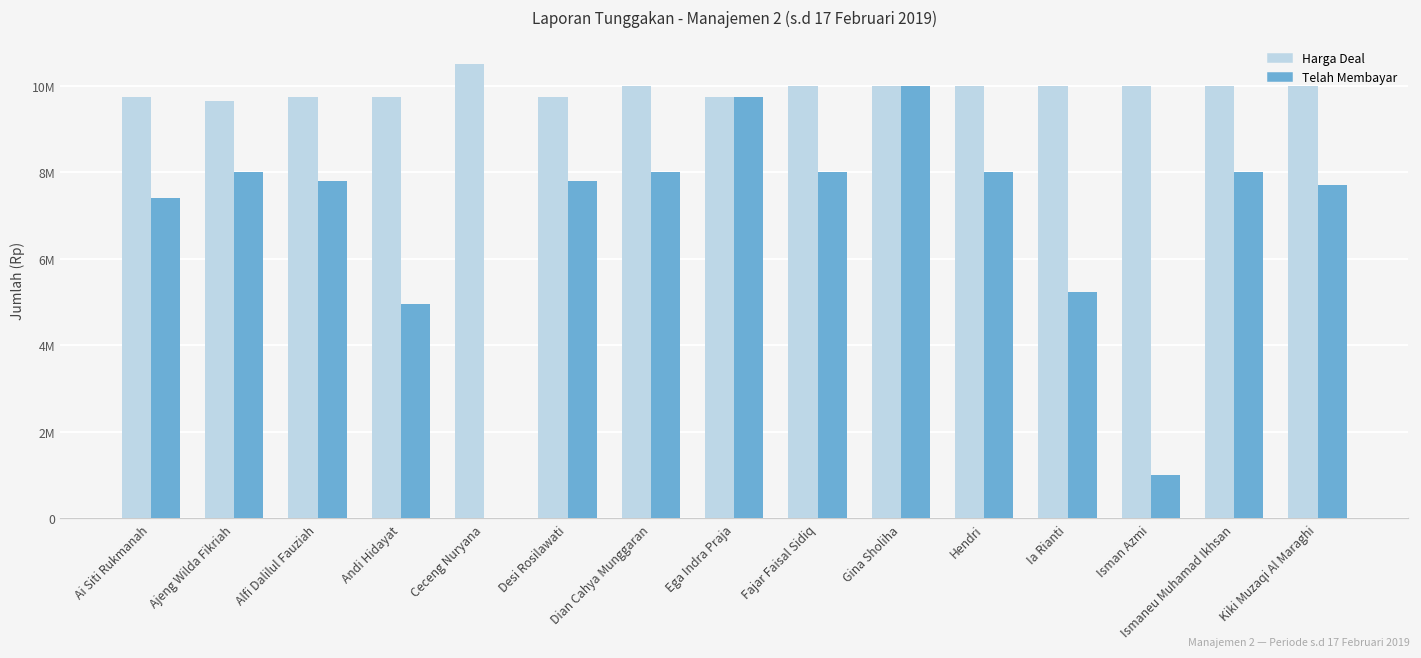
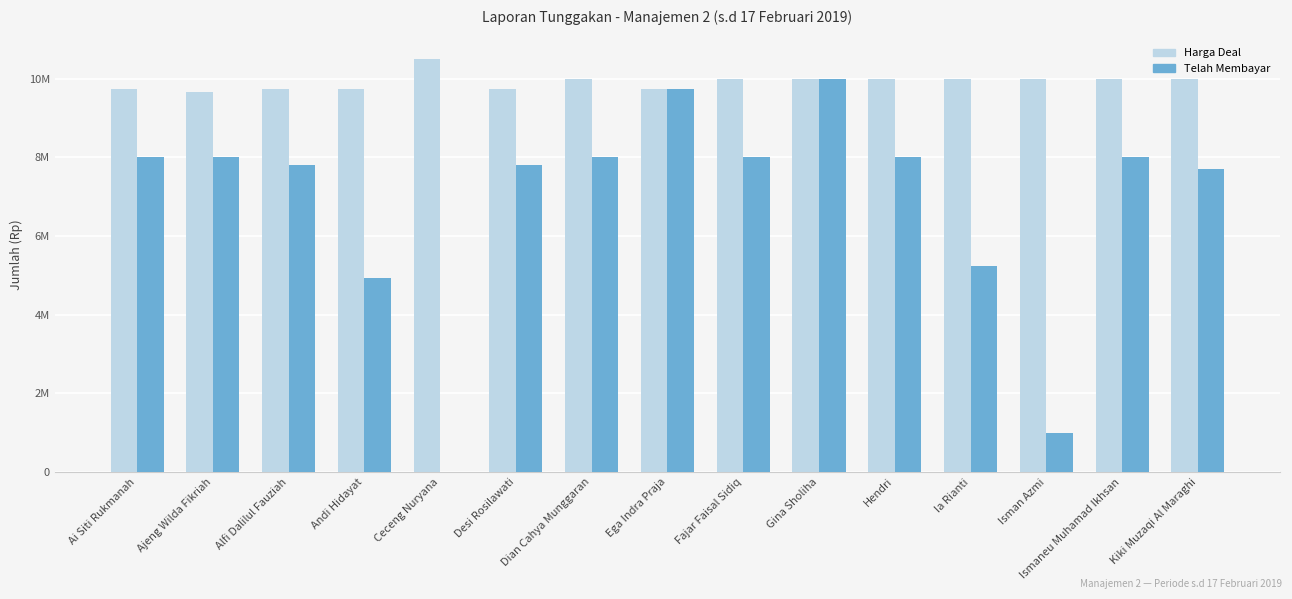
  {
    "Harga Deal": {
      "Ai Siti Rukmanah": 9800000,
      "Ajeng Wilda Fikriah": 9700000,
      "Alfi Dalilul Fauziah": 9800000,
      "Andi Hidayat": 9800000,
      "Ceceng Nuryana": 10500000,
      "Desi Rosilawati": 9800000,
      "Dian Cahya Munggaran": 10000000,
      "Ega Indra Praja": 9800000,
      "Fajar Faisal Sidiq": 10000000,
      "Gina Sholiha": 10000000,
      "Hendri": 10000000,
      "Ia Rianti": 10000000,
      "Isman Azmi": 10000000,
      "Ismaneu Muhamad Ikhsan": 10000000,
      "Kiki Muzaqi Al Maraghi": 10000000
    },
    "Telah Membayar": {
-     "Ai Siti Rukmanah": 7400000,
+     "Ai Siti Rukmanah": 8000000,
      "Ajeng Wilda Fikriah": 8000000,
      "Alfi Dalilul Fauziah": 7800000,
      "Andi Hidayat": 4900000,
      "Ceceng Nuryana": 0,
      "Desi Rosilawati": 7800000,
      "Dian Cahya Munggaran": 8000000,
      "Ega Indra Praja": 9800000,
      "Fajar Faisal Sidiq": 8000000,
      "Gina Sholiha": 10000000,
      "Hendri": 8000000,
      "Ia Rianti": 5200000,
      "Isman Azmi": 1000000,
      "Ismaneu Muhamad Ikhsan": 8000000,
      "Kiki Muzaqi Al Maraghi": 7700000
    }
  }
